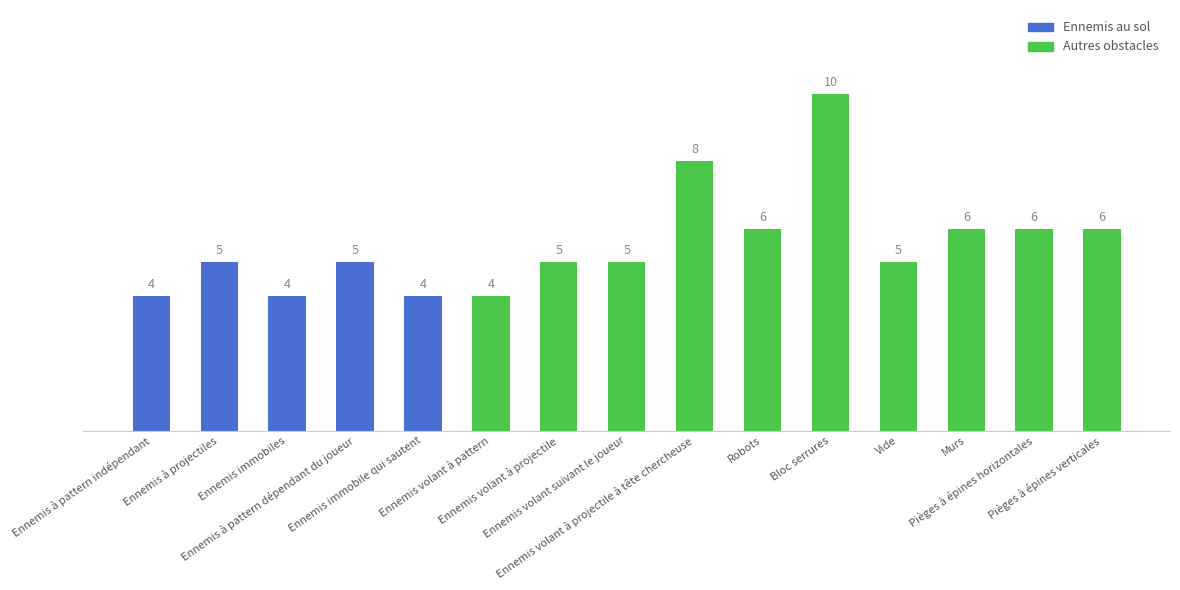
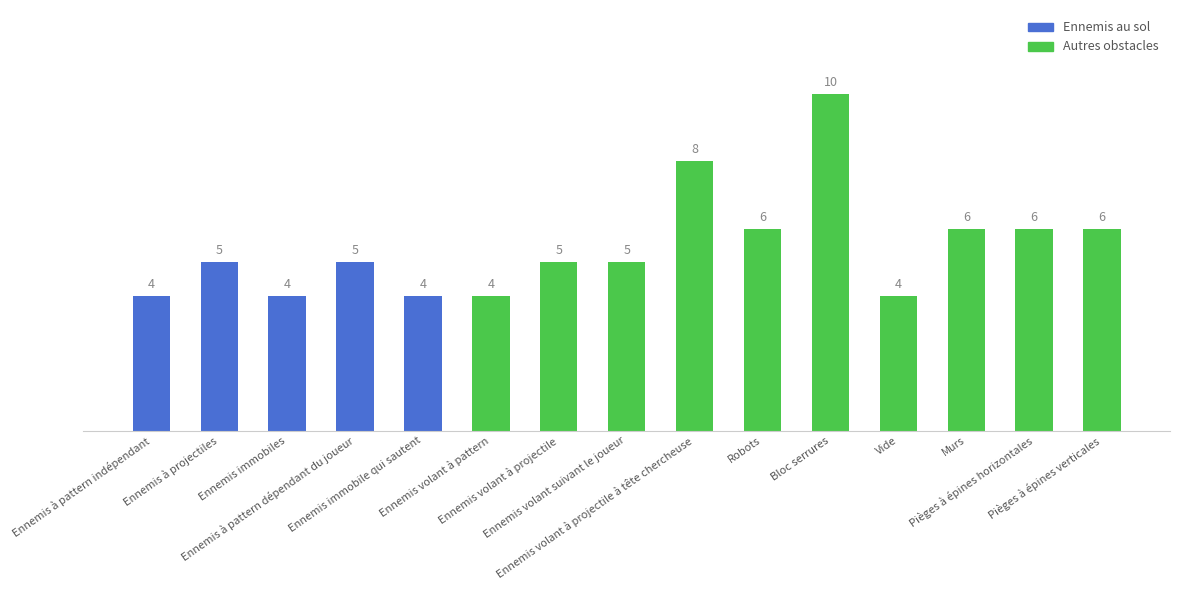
  {
    "Ennemis à pattern indépendant": 4,
    "Ennemis à projectiles": 5,
    "Ennemis immobiles": 4,
    "Ennemis à pattern dépendant du joueur": 5,
    "Ennemis immobile qui sautent": 4,
    "Ennemis volant à pattern": 4,
    "Ennemis volant à projectile": 5,
    "Ennemis volant suivant le joueur": 5,
    "Ennemis volant à projectile à tête chercheuse": 8,
    "Robots": 6,
    "Bloc serrures": 10,
-   "Vide": 5,
+   "Vide": 4,
    "Murs": 6,
    "Pièges à épines horizontales": 6,
    "Pièges à épines verticales": 6
  }
